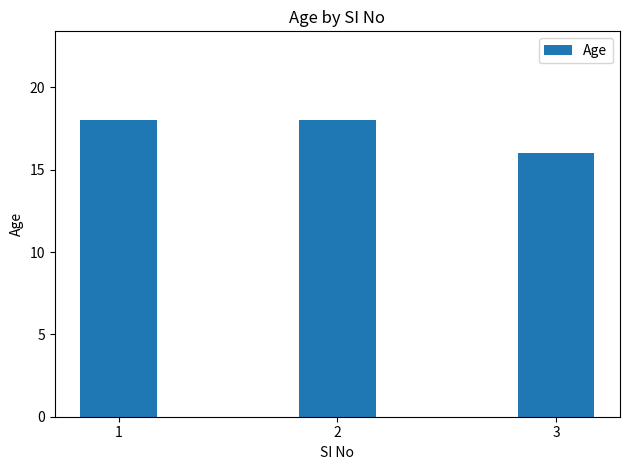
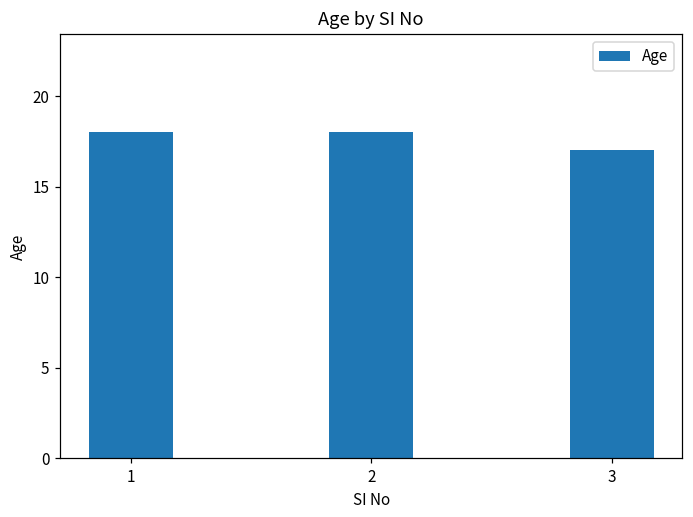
  {
    "1": 18,
    "2": 18,
-   "3": 16
+   "3": 17
  }
